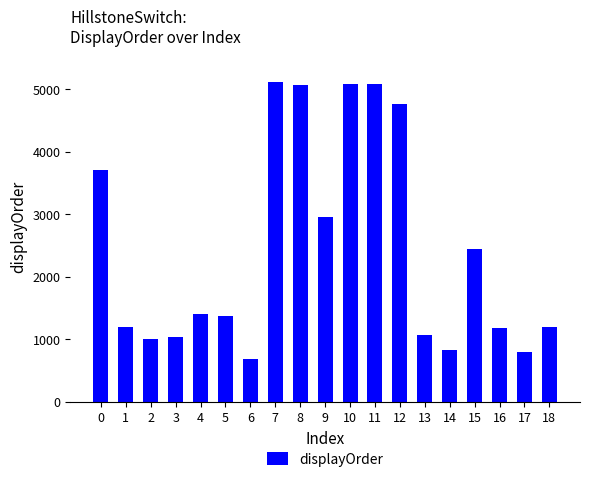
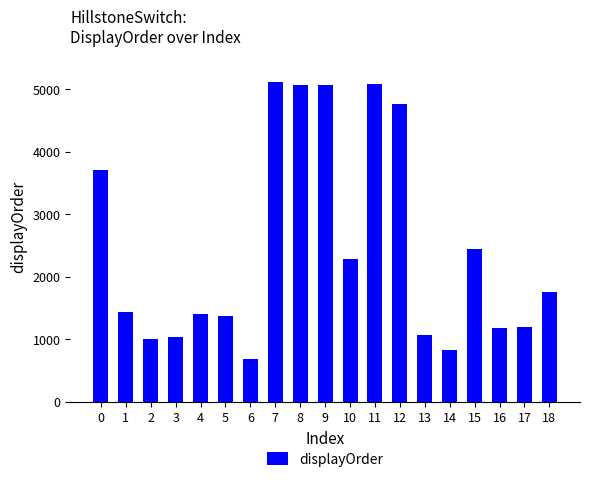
  {
    "0": 3700,
-   "1": 1200,
+   "1": 1400,
    "2": 1000,
    "3": 1000,
    "4": 1400,
    "5": 1400,
    "6": 700,
    "7": 5100,
    "8": 5100,
-   "9": 3000,
-   "10": 5100,
+   "9": 5100,
+   "10": 2300,
    "11": 5100,
    "12": 4800,
    "13": 1100,
    "14": 800,
    "15": 2400,
    "16": 1200,
-   "17": 800,
-   "18": 1200
+   "17": 1200,
+   "18": 1800
  }
